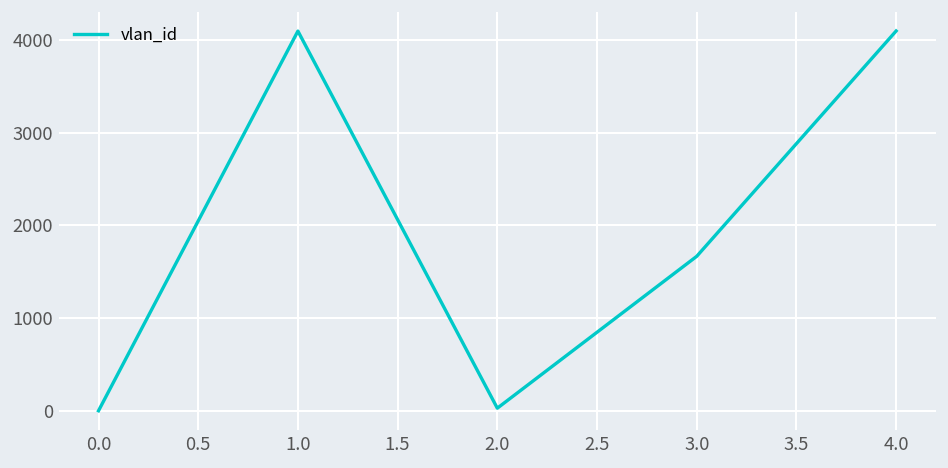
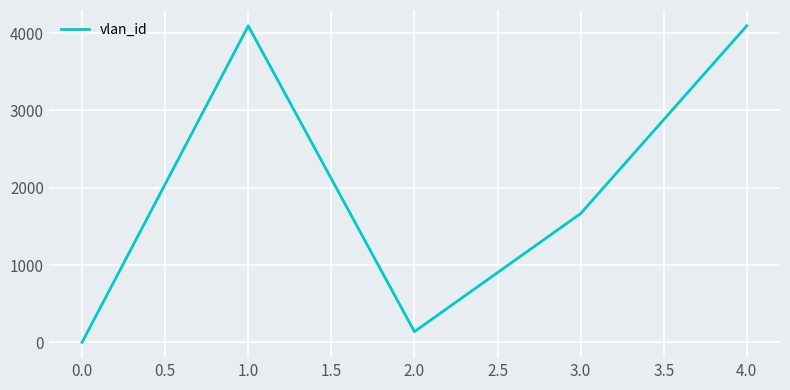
  {
    "0.0": 0,
    "1.0": 4100,
-   "2.0": 0,
+   "2.0": 100,
    "3.0": 1700,
    "4.0": 4100
  }
